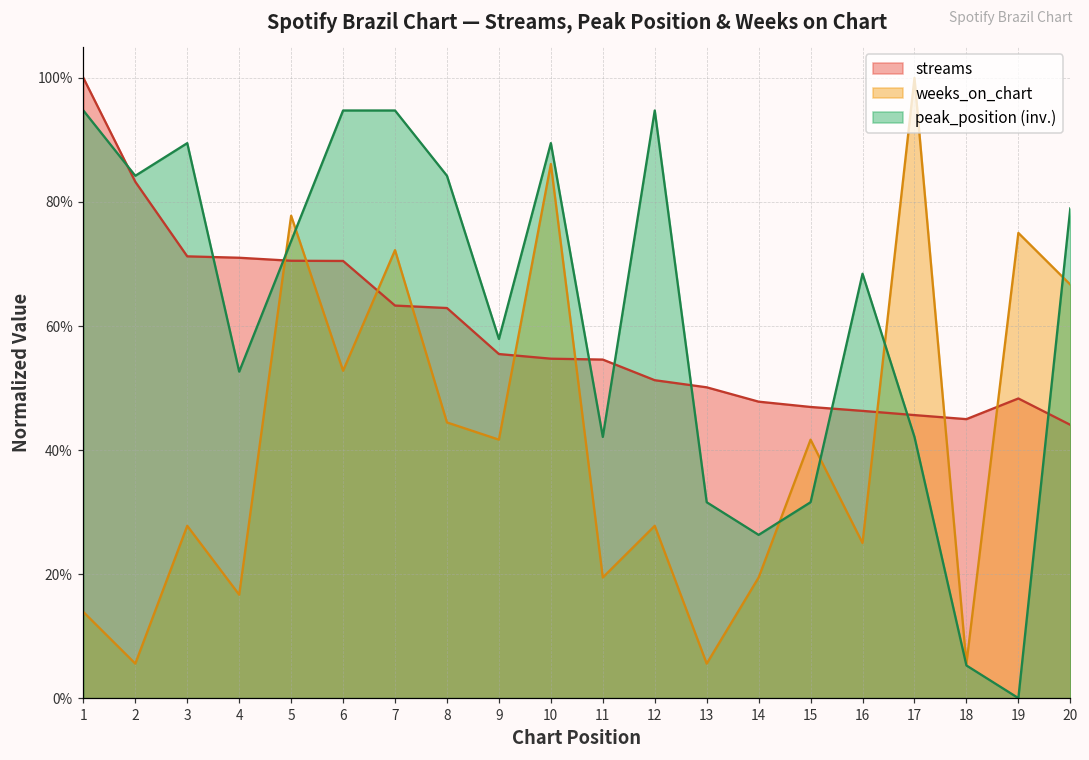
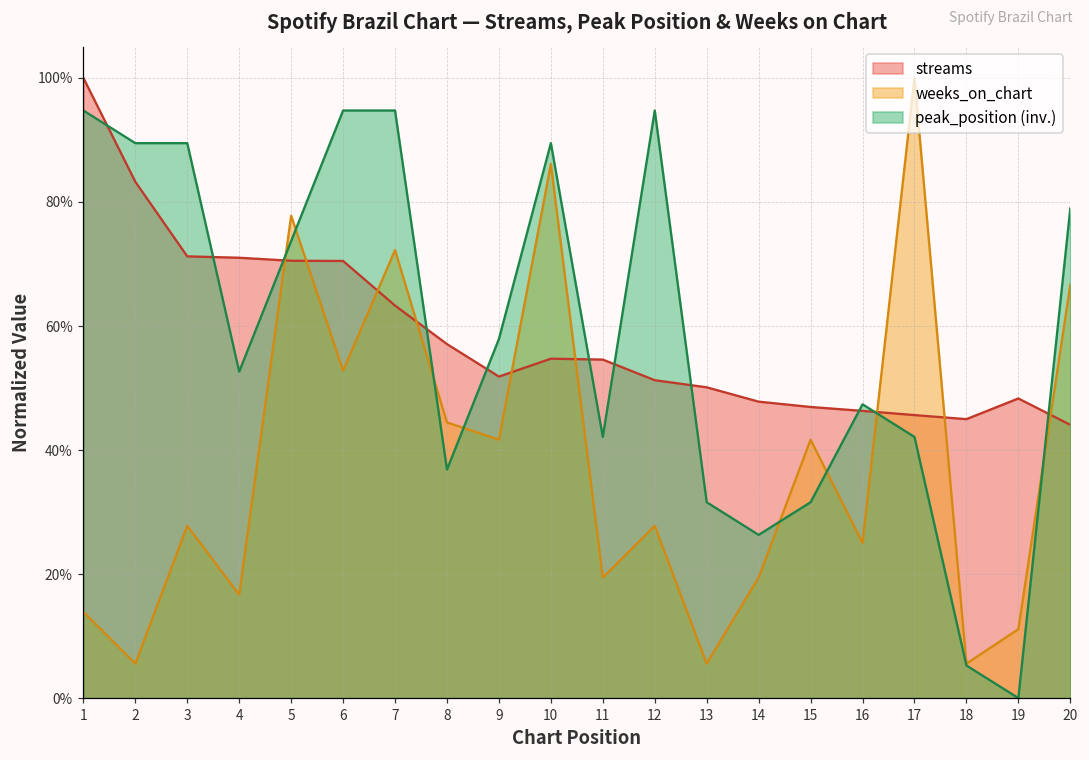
  {
    "streams": {
      "1": "100%",
      "2": "83%",
      "3": "71%",
      "4": "71%",
      "5": "71%",
      "6": "70%",
      "7": "63%",
-     "8": "63%",
-     "9": "55%",
+     "8": "57%",
+     "9": "52%",
      "10": "55%",
      "11": "55%",
      "12": "51%",
      "13": "50%",
      "14": "48%",
      "15": "47%",
      "16": "46%",
      "17": "46%",
      "18": "45%",
      "19": "48%",
      "20": "44%"
    },
    "weeks_on_chart": {
      "1": "14%",
      "2": "6%",
      "3": "28%",
      "4": "17%",
      "5": "78%",
      "6": "53%",
      "7": "72%",
      "8": "44%",
      "9": "42%",
      "10": "86%",
      "11": "19%",
      "12": "28%",
      "13": "6%",
      "14": "19%",
      "15": "42%",
      "16": "25%",
-     "19": "75%",
+     "19": "11%",
      "20": "67%"
    },
    "peak_position (inv.)": {
      "1": "95%",
-     "2": "84%",
+     "2": "89%",
      "3": "89%",
      "4": "53%",
      "5": "74%",
      "6": "95%",
      "7": "95%",
-     "8": "84%",
+     "8": "37%",
      "9": "58%",
      "10": "89%",
      "11": "42%",
      "12": "95%",
      "13": "32%",
      "14": "26%",
      "15": "32%",
-     "16": "68%",
+     "16": "47%",
      "17": "42%",
      "19": "0%",
      "20": "79%"
    }
  }
